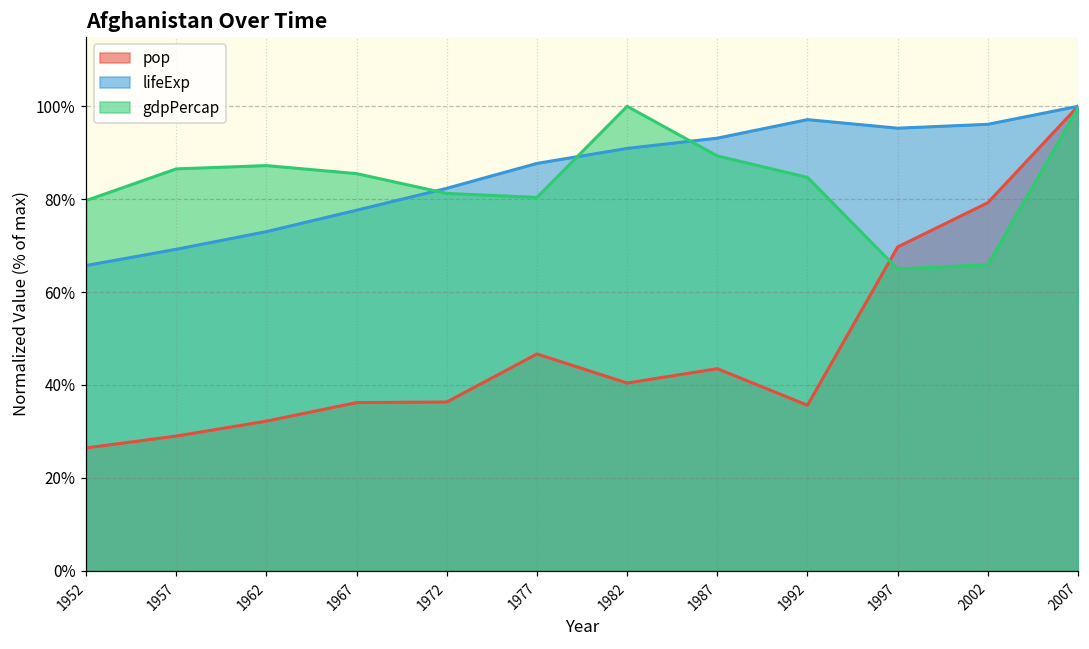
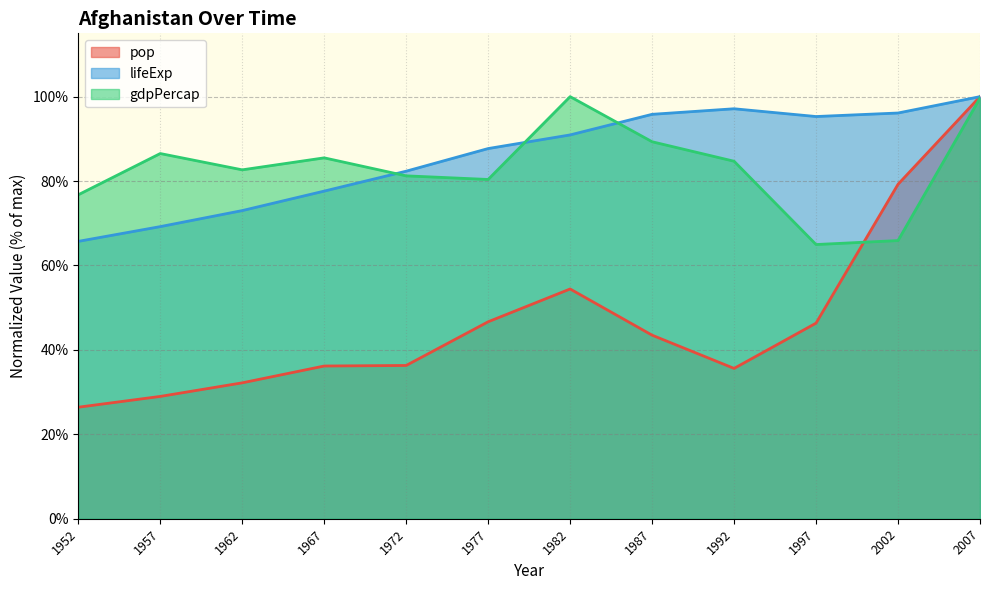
  {
    "pop": {
      "1952": "26%",
      "1957": "29%",
      "1962": "32%",
      "1967": "36%",
      "1972": "36%",
      "1977": "47%",
-     "1982": "40%",
+     "1982": "54%",
      "1987": "43%",
      "1992": "36%",
-     "1997": "70%",
+     "1997": "46%",
      "2002": "79%"
    },
    "lifeExp": {
      "1952": "66%",
      "1957": "69%",
      "1962": "73%",
      "1967": "78%",
      "1972": "82%",
      "1977": "88%",
      "1982": "91%",
-     "1987": "93%",
+     "1987": "96%",
      "1992": "97%",
      "1997": "95%",
      "2002": "96%"
    },
    "gdpPercap": {
-     "1952": "80%",
+     "1952": "77%",
      "1957": "87%",
-     "1962": "87%",
+     "1962": "83%",
      "1967": "85%",
      "1972": "81%",
      "1977": "80%",
      "1982": "100%",
      "1987": "89%",
      "1992": "85%",
      "1997": "65%",
      "2002": "66%"
    }
  }
